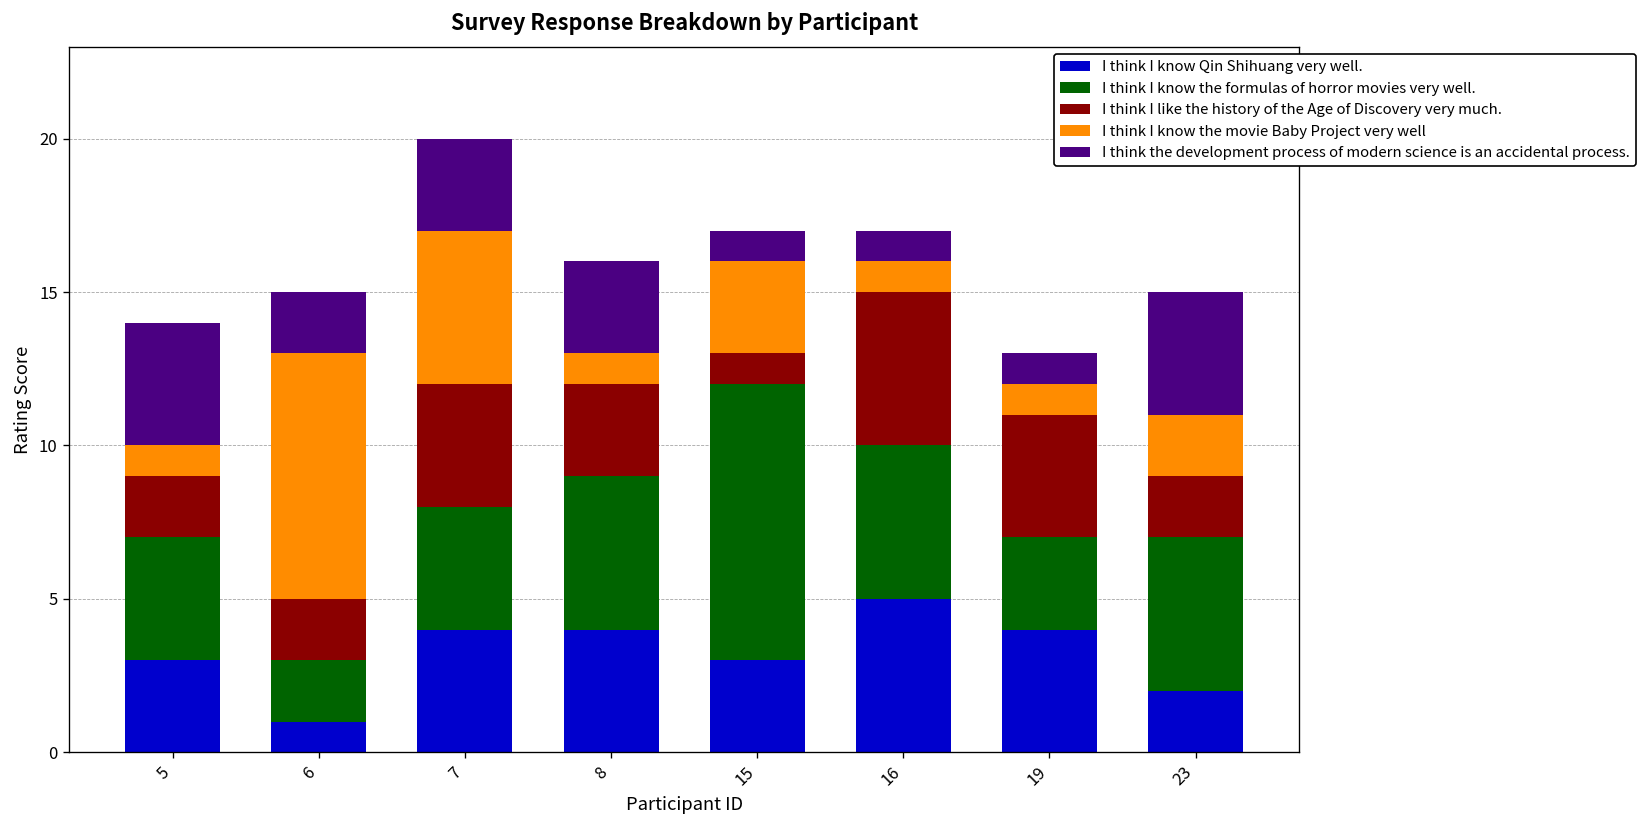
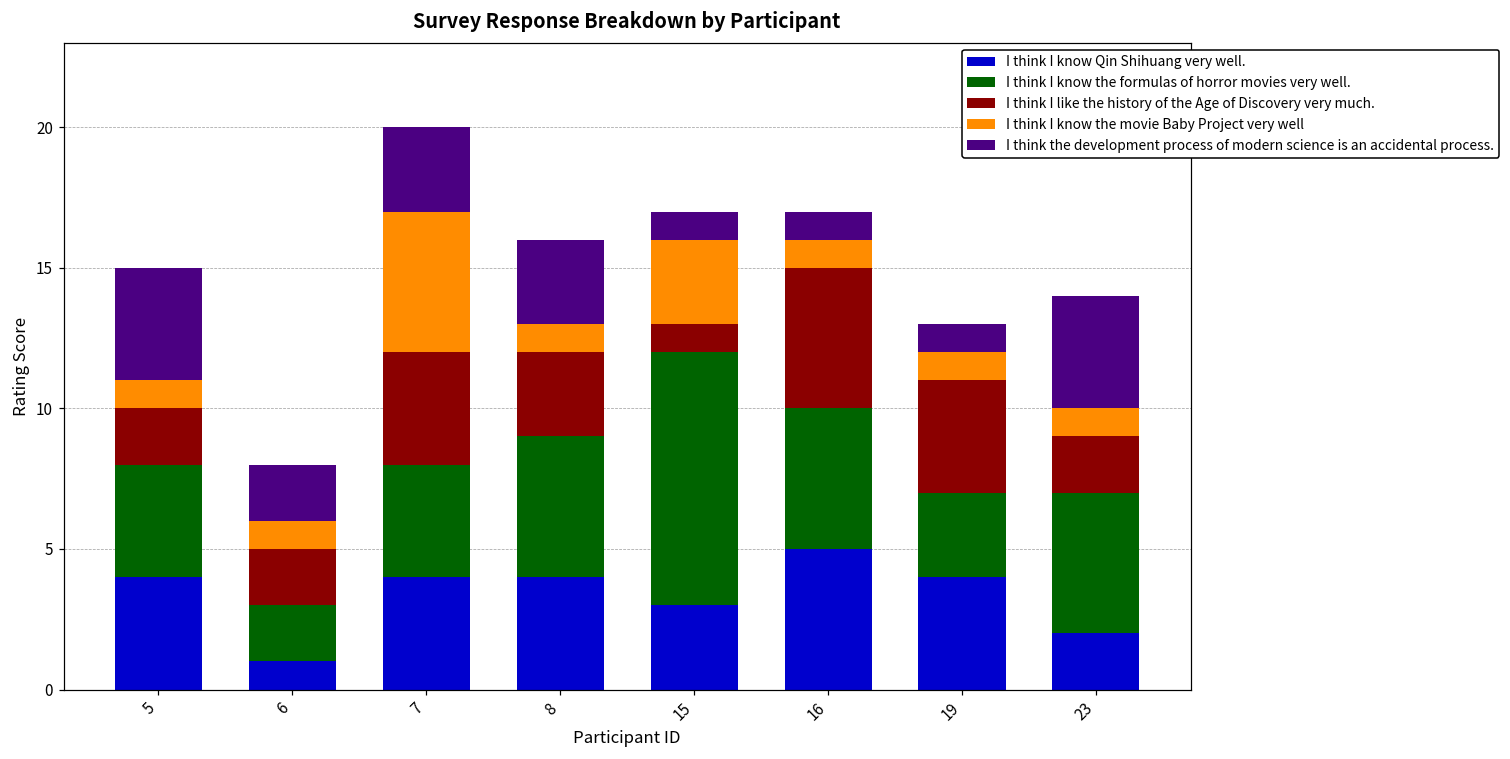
  {
    "I think I know Qin Shihuang very well.": {
-     "5": 3,
+     "5": 4,
      "6": 1,
      "7": 4,
      "8": 4,
      "15": 3,
      "16": 5,
      "19": 4,
      "23": 2
    },
    "I think I know the formulas of horror movies very well.": {
      "5": 4,
      "6": 2,
      "7": 4,
      "8": 5,
      "15": 9,
      "16": 5,
      "19": 3,
      "23": 5
    },
    "I think I like the history of the Age of Discovery very much.": {
      "5": 2,
      "6": 2,
      "7": 4,
      "8": 3,
      "15": 1,
      "16": 5,
      "19": 4,
      "23": 2
    },
    "I think I know the movie Baby Project very well": {
      "5": 1,
-     "6": 8,
+     "6": 1,
      "7": 5,
      "8": 1,
      "15": 3,
      "16": 1,
      "19": 1,
-     "23": 2
+     "23": 1
    },
    "I think the development process of modern science is an accidental process.": {
      "5": 4,
      "6": 2,
      "7": 3,
      "8": 3,
      "15": 1,
      "16": 1,
      "19": 1,
      "23": 4
    }
  }
